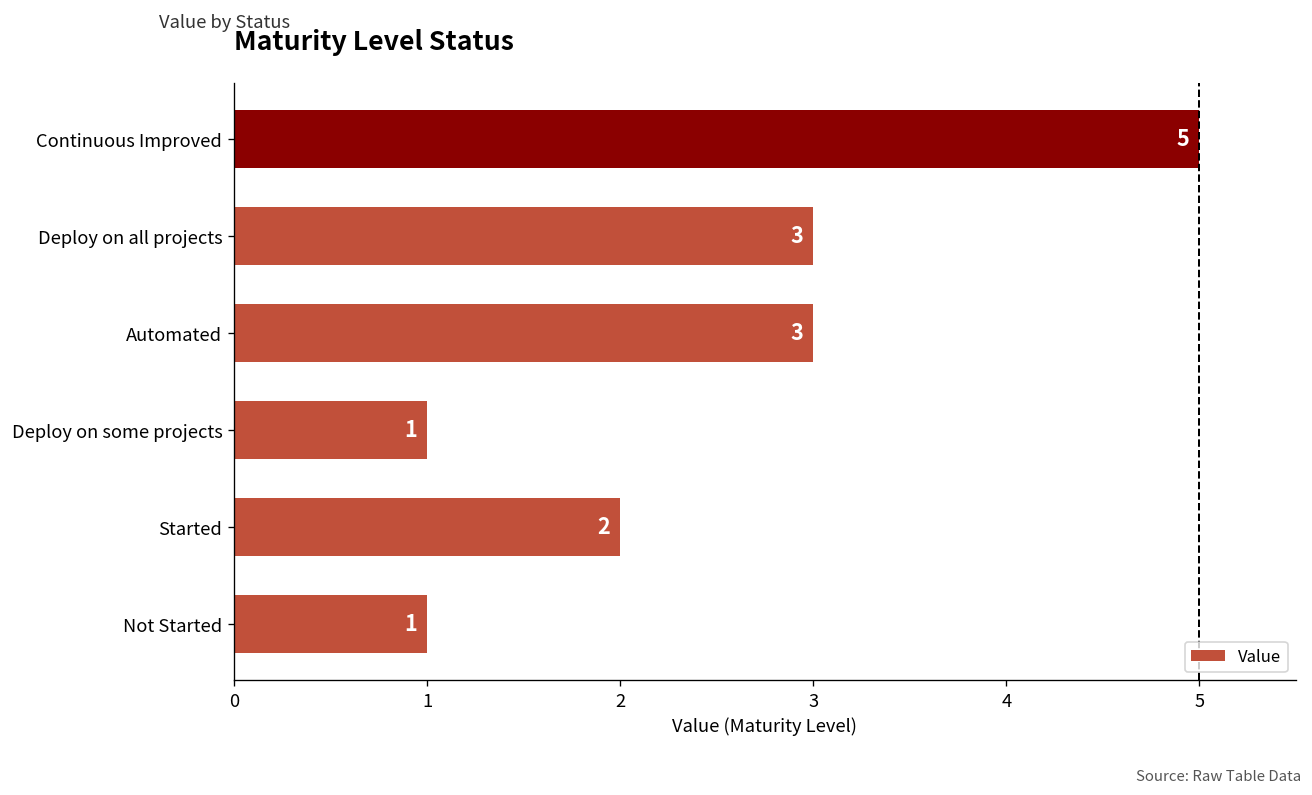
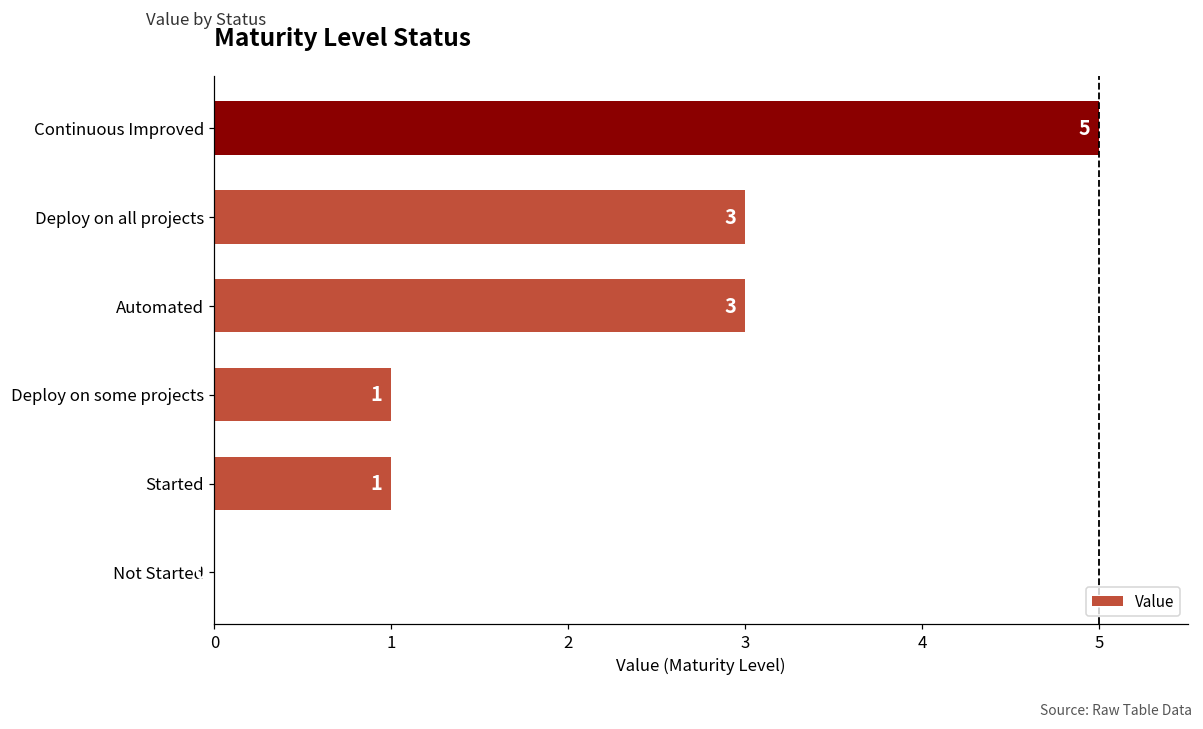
  {
    "Continuous Improved": 5,
    "Deploy on all projects": 3,
    "Automated": 3,
    "Deploy on some projects": 1,
-   "Started": 2,
-   "Not Started": 1
+   "Started": 1,
+   "Not Started": 0
  }
